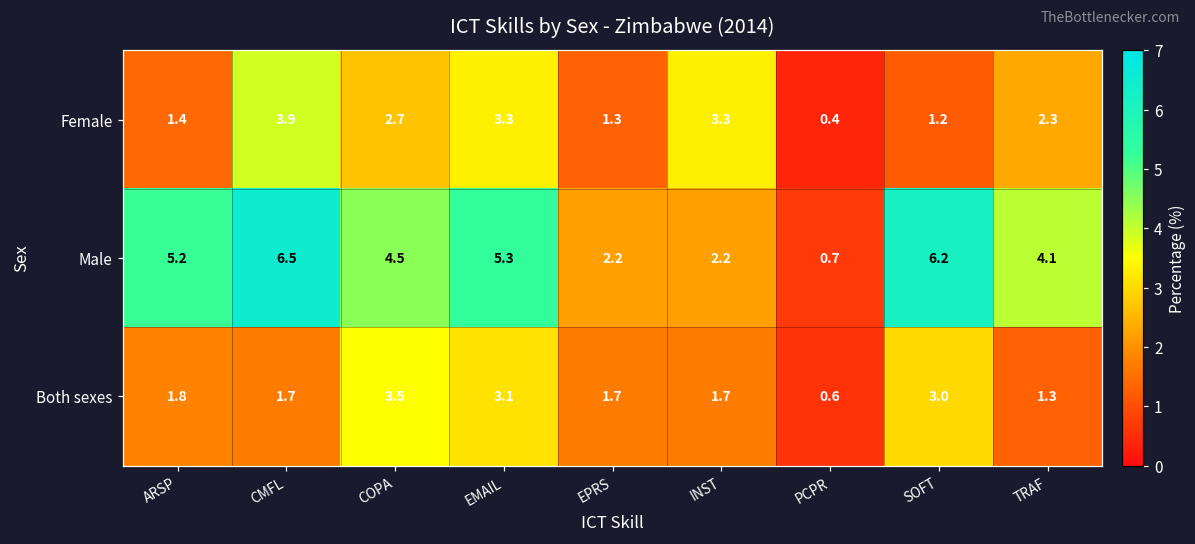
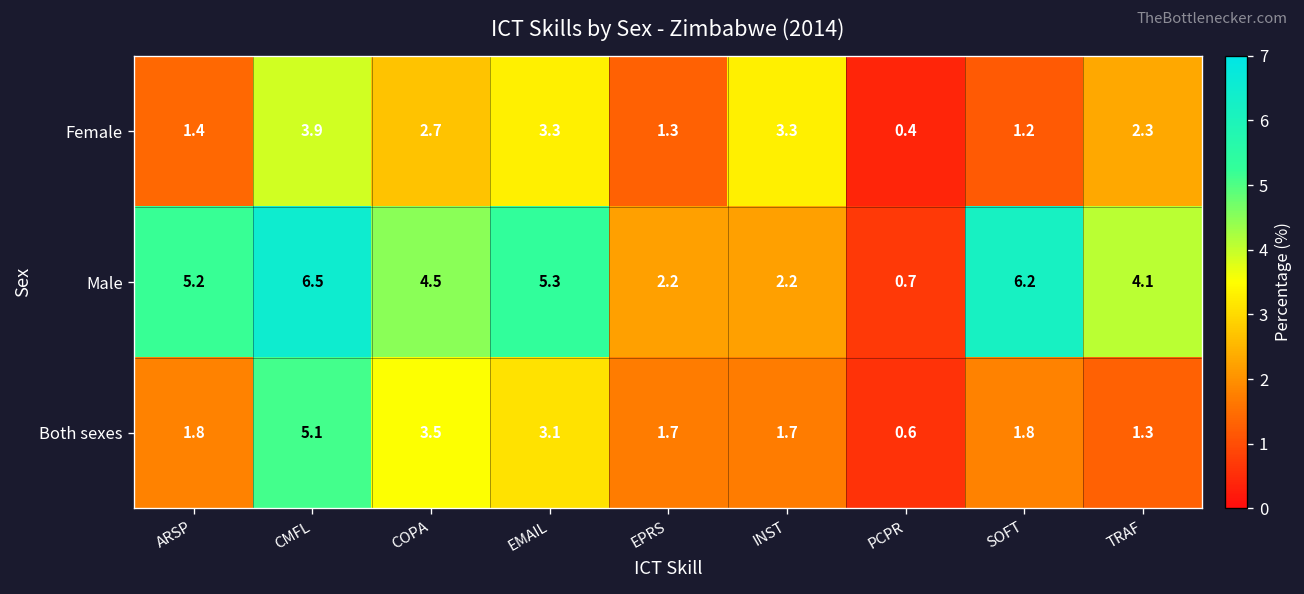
  {
    "Female": {
      "ARSP": 1.4,
      "CMFL": 3.9,
      "COPA": 2.7,
      "EMAIL": 3.3,
      "EPRS": 1.3,
      "INST": 3.3,
      "PCPR": 0.4,
      "SOFT": 1.2,
      "TRAF": 2.3
    },
    "Male": {
      "ARSP": 5.2,
      "CMFL": 6.5,
      "COPA": 4.5,
      "EMAIL": 5.3,
      "EPRS": 2.2,
      "INST": 2.2,
      "PCPR": 0.7,
      "SOFT": 6.2,
      "TRAF": 4.1
    },
    "Both sexes": {
      "ARSP": 1.8,
-     "CMFL": 1.7,
+     "CMFL": 5.1,
      "COPA": 3.5,
      "EMAIL": 3.1,
      "EPRS": 1.7,
      "INST": 1.7,
      "PCPR": 0.6,
-     "SOFT": 3.0,
+     "SOFT": 1.8,
      "TRAF": 1.3
    }
  }
